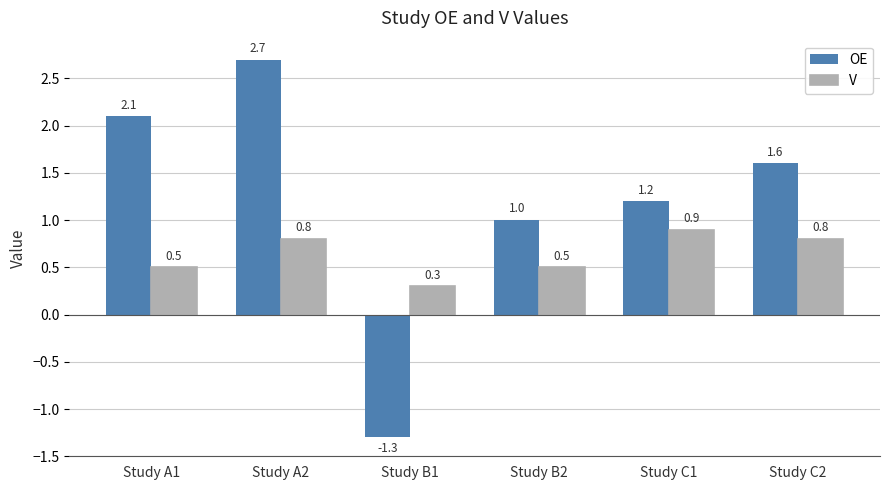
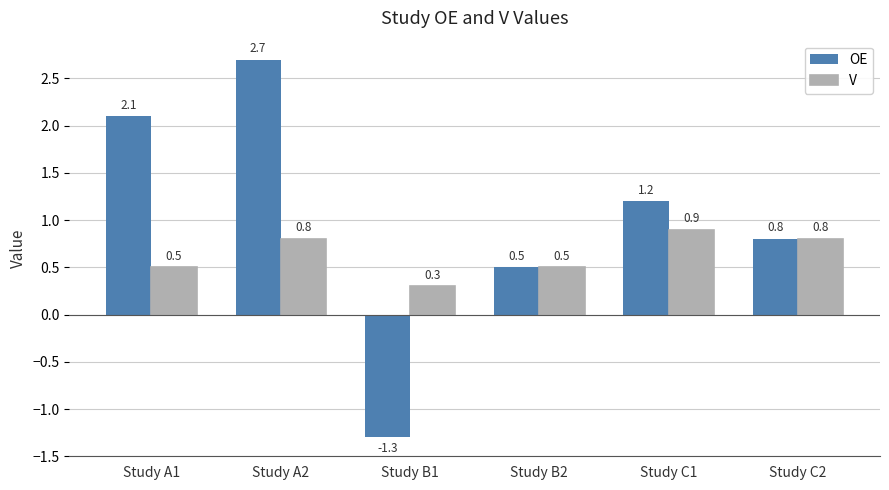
  {
    "OE": {
      "Study A1": 2.1,
      "Study A2": 2.7,
      "Study B1": -1.3,
-     "Study B2": 1.0,
+     "Study B2": 0.5,
      "Study C1": 1.2,
-     "Study C2": 1.6
+     "Study C2": 0.8
    },
    "V": {
      "Study A1": 0.5,
      "Study A2": 0.8,
      "Study B1": 0.3,
      "Study B2": 0.5,
      "Study C1": 0.9,
      "Study C2": 0.8
    }
  }
